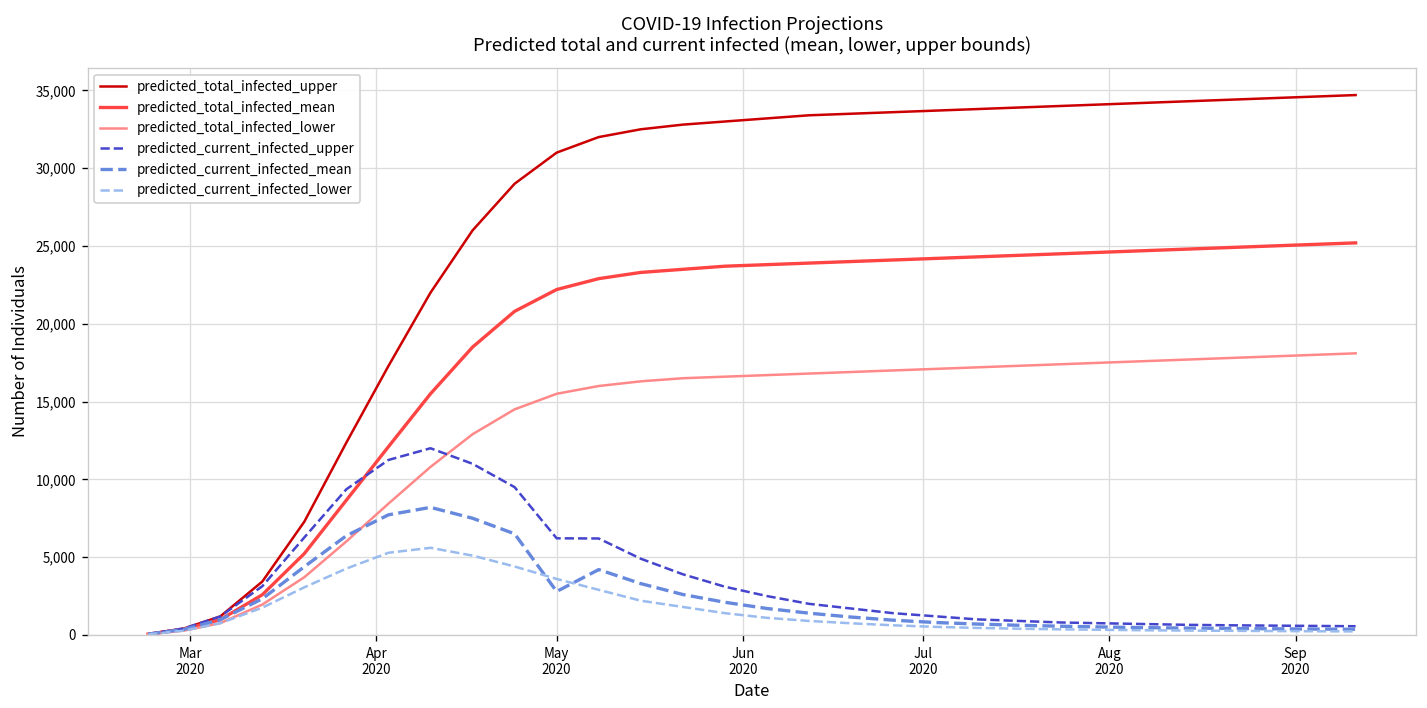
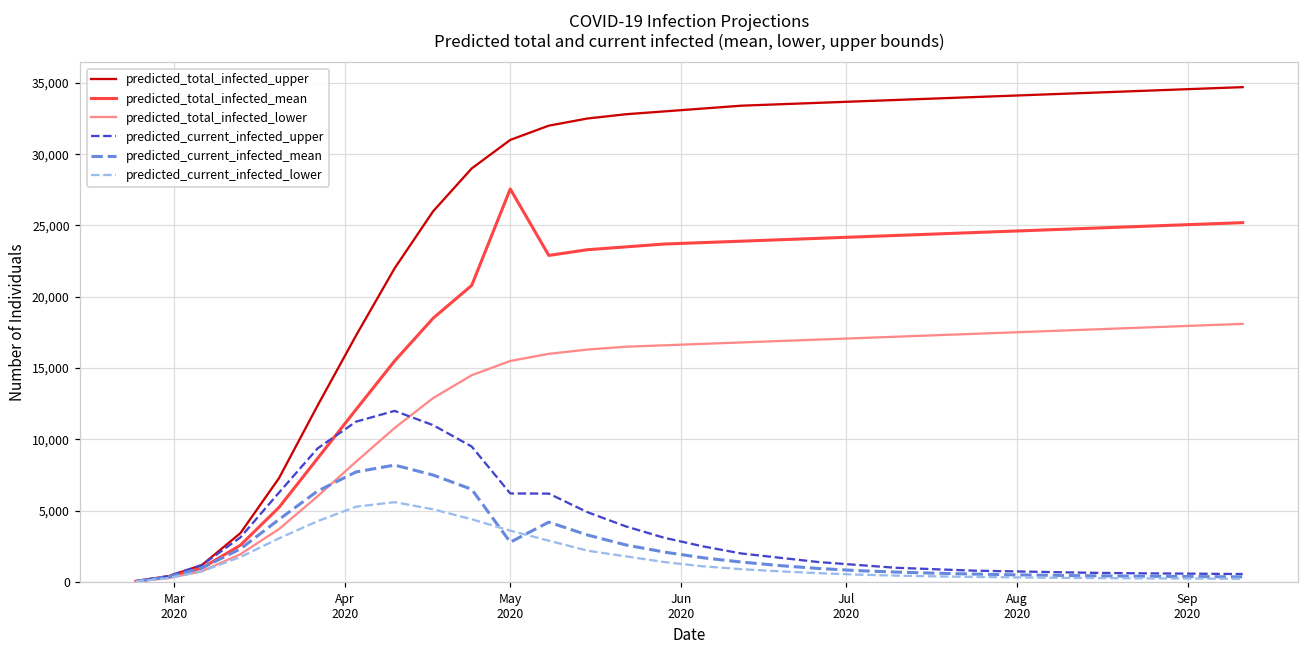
  {
    "predicted_total_infected_upper": {
      "May 2020": "31,000"
    },
    "predicted_total_infected_mean": {
-     "May 2020": "22,200"
+     "May 2020": "27,600"
    },
    "predicted_total_infected_lower": {
      "May 2020": "15,500"
    },
    "predicted_current_infected_upper": {
      "May 2020": "6,200"
    },
    "predicted_current_infected_mean": {
      "May 2020": "2,800"
    },
    "predicted_current_infected_lower": {
      "May 2020": "3,600"
    }
  }
